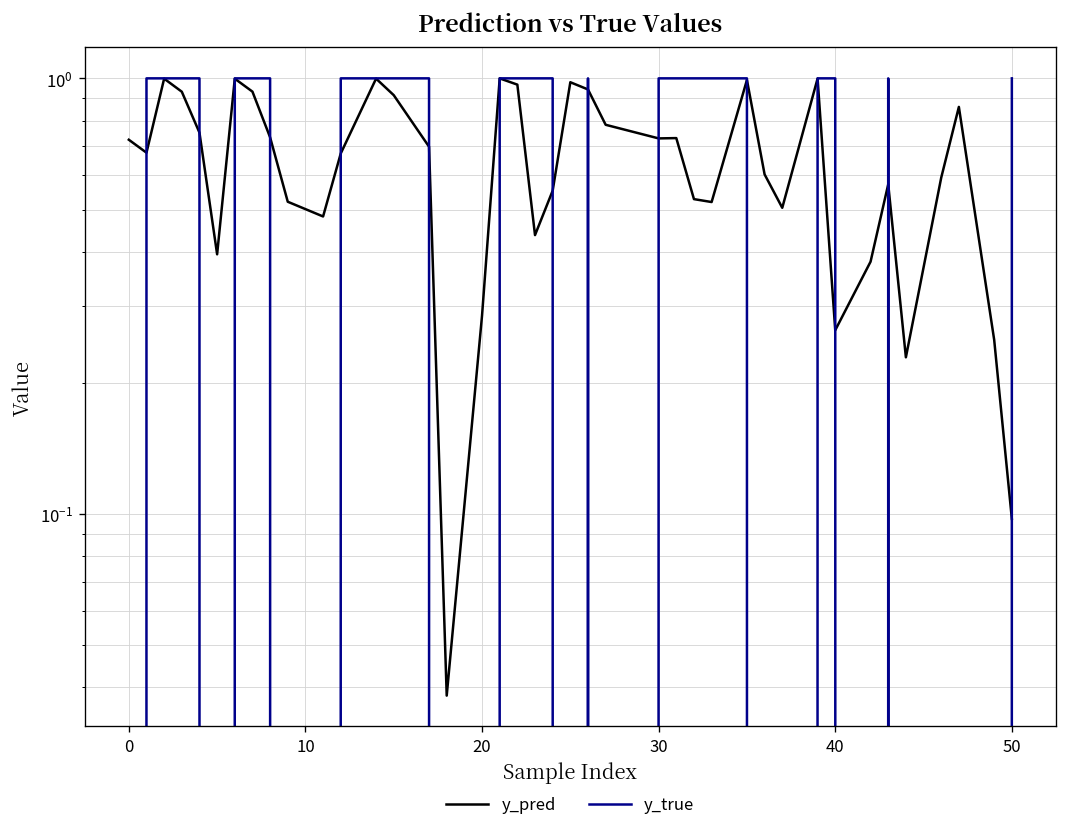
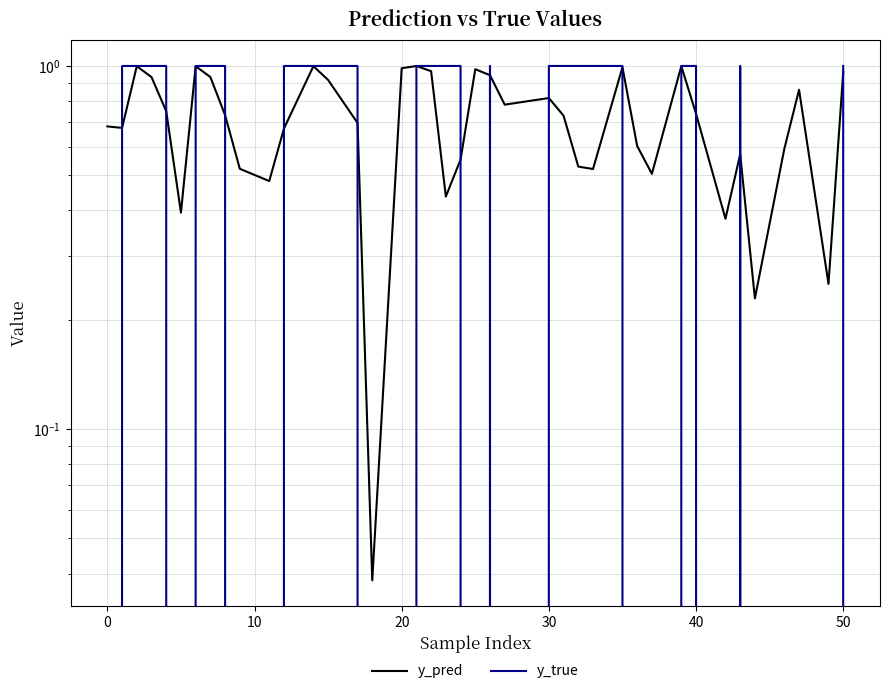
  {
    "y_pred": {
-     "0": 0.72,
-     "20": 0.29,
-     "30": 0.73,
-     "40": 0.26,
-     "50": 0.098
+     "0": 0.68,
+     "20": 0.99,
+     "30": 0.82,
+     "40": 0.74,
+     "50": 0.96
    },
    "y_true": {
      "30": 1.00,
      "40": 1.00,
      "50": 1.00
    }
  }
